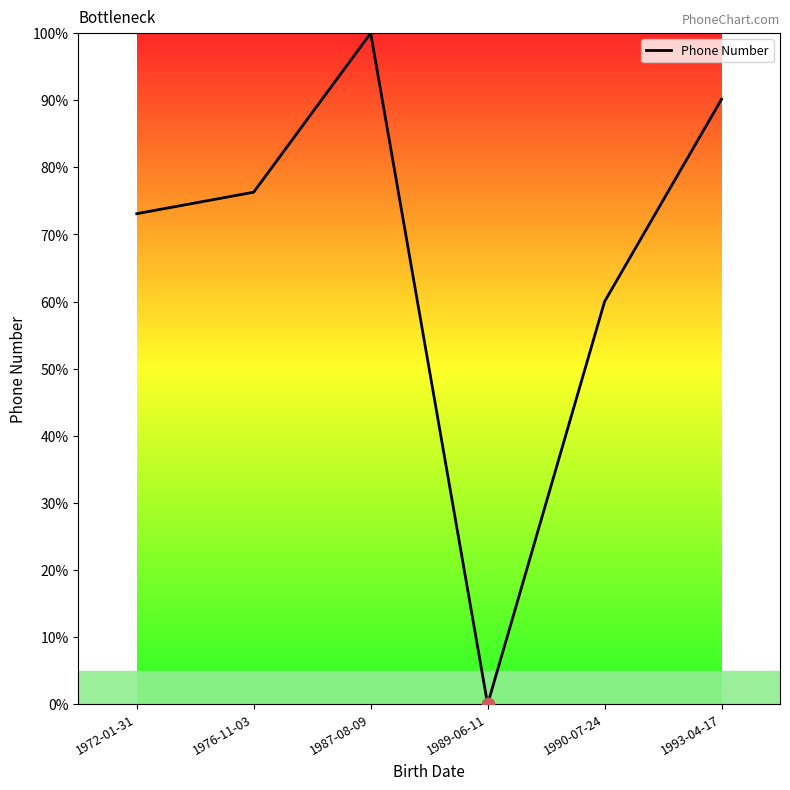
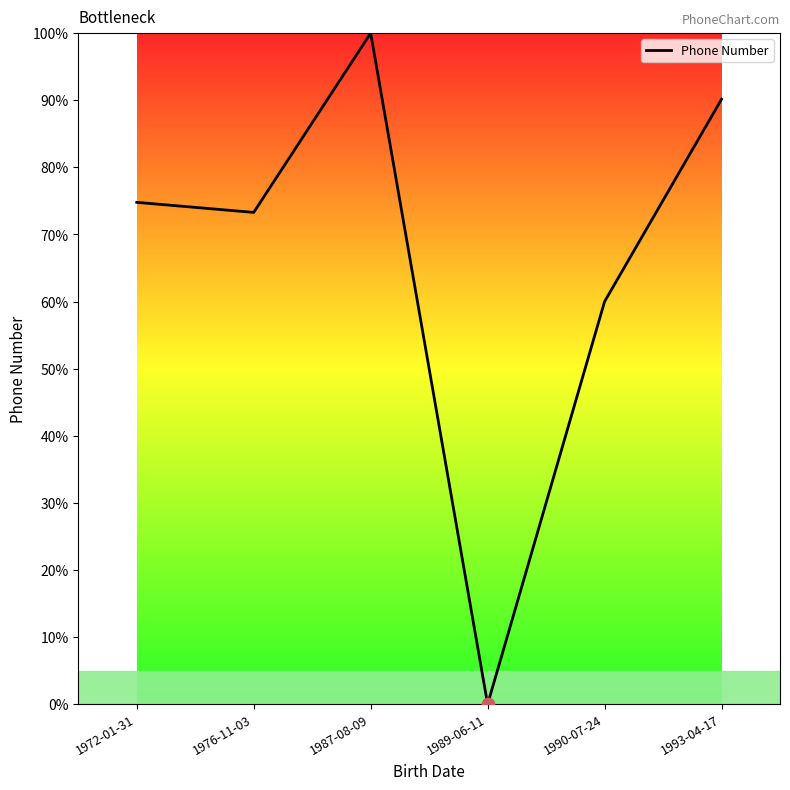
  {
    "Phone Number": {
-     "1972-01-31": "73%",
-     "1976-11-03": "76%",
+     "1972-01-31": "75%",
+     "1976-11-03": "73%",
      "1987-08-09": "100%",
      "1990-07-24": "60%",
      "1993-04-17": "90%"
    }
  }
